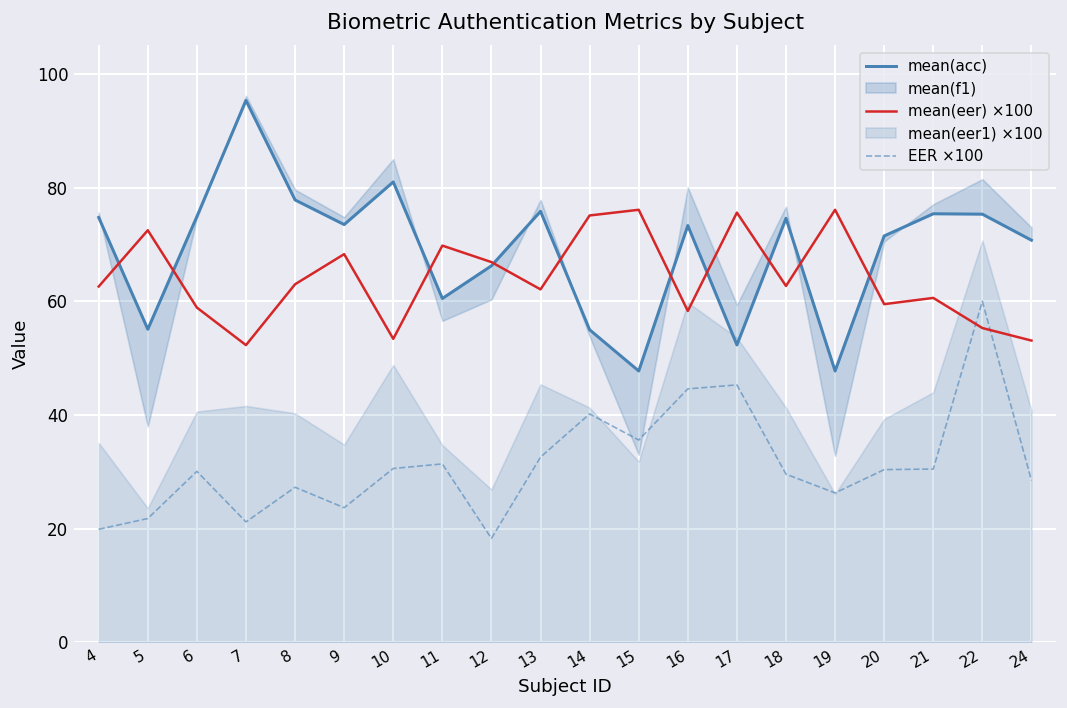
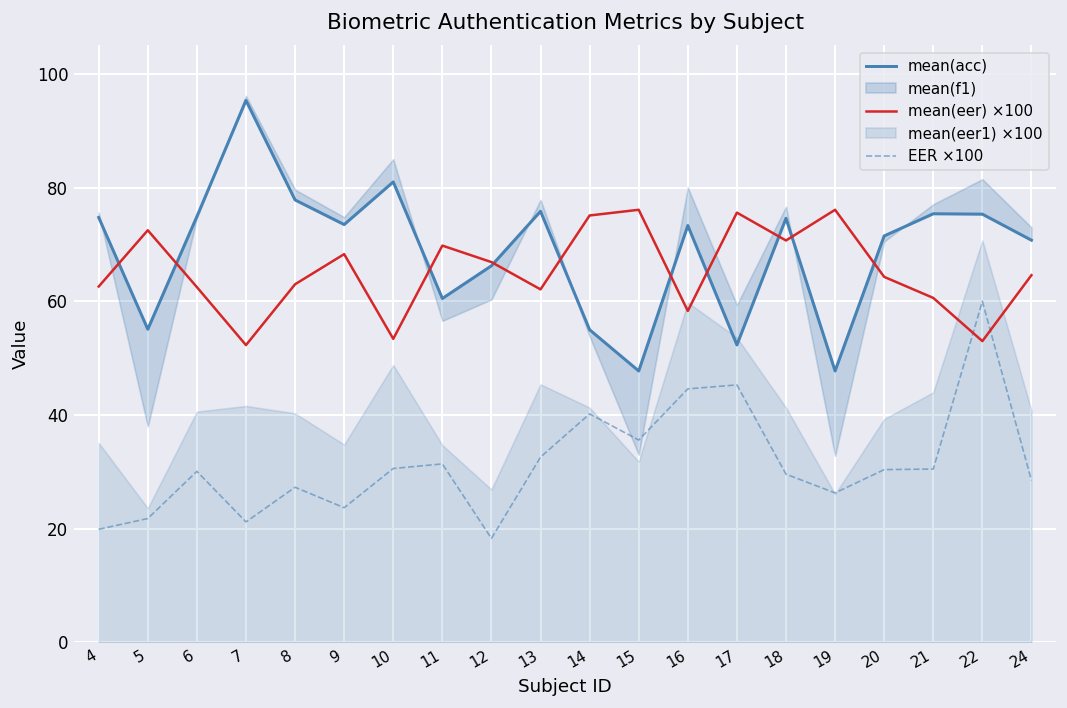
  {
    "mean(eer) ×100": {
      "4": 63,
      "5": 73,
-     "6": 59,
+     "6": 63,
      "7": 52,
      "8": 63,
      "9": 68,
      "10": 53,
      "11": 70,
      "12": 67,
      "13": 62,
      "14": 75,
      "15": 76,
      "16": 58,
      "17": 76,
-     "18": 63,
+     "18": 71,
      "19": 76,
-     "20": 60,
+     "20": 64,
      "21": 61,
-     "22": 55,
-     "24": 53
+     "22": 53,
+     "24": 65
    }
  }
